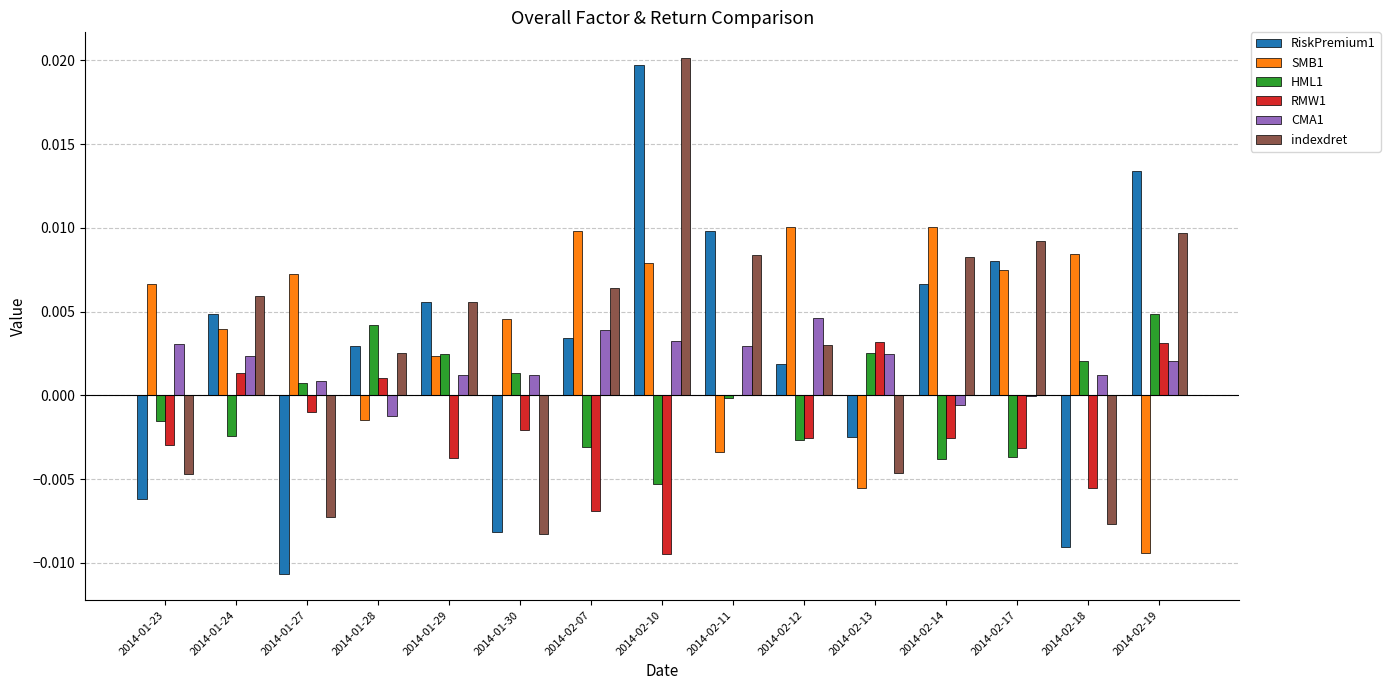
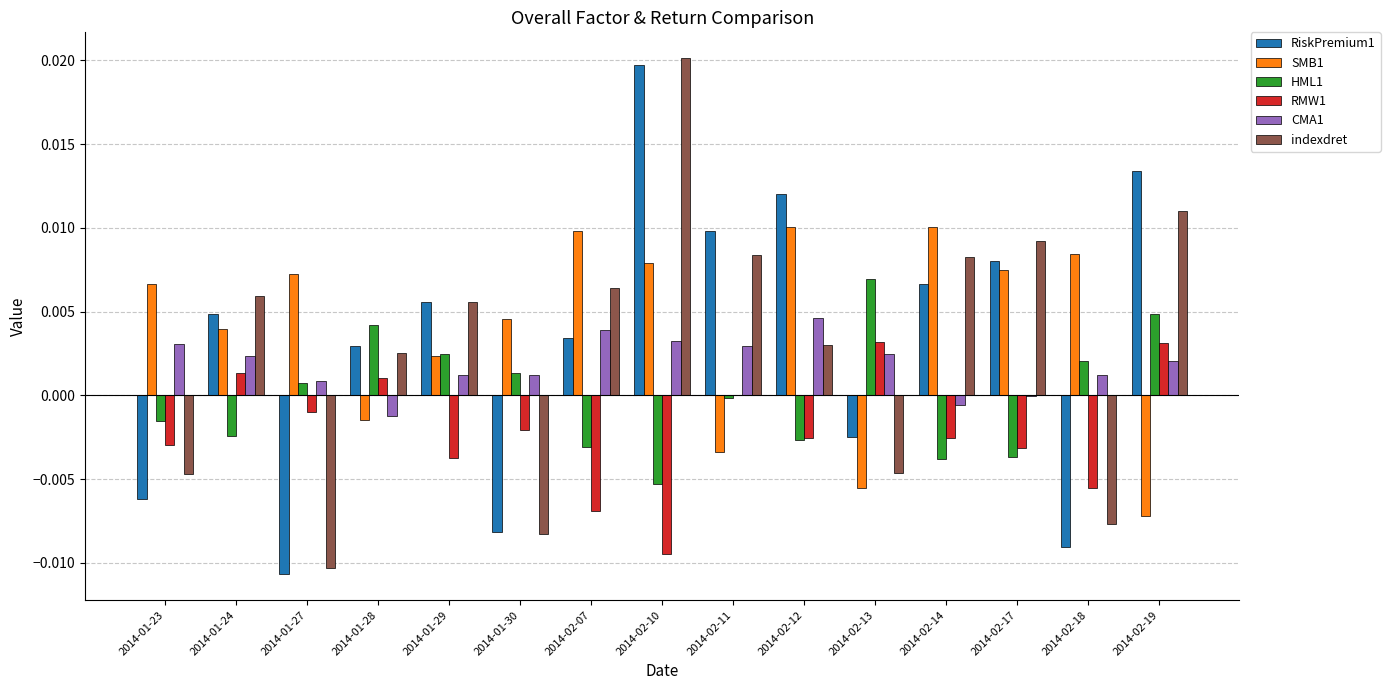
  {
    "RiskPremium1": {
      "2014-01-23": -0.0062,
      "2014-01-24": 0.0048,
      "2014-01-27": -0.0107,
      "2014-01-28": 0.0030,
      "2014-01-29": 0.0056,
      "2014-01-30": -0.0082,
      "2014-02-07": 0.0034,
      "2014-02-10": 0.0197,
      "2014-02-11": 0.0098,
-     "2014-02-12": 0.0019,
+     "2014-02-12": 0.0120,
      "2014-02-13": -0.0025,
      "2014-02-14": 0.0066,
      "2014-02-17": 0.0080,
      "2014-02-18": -0.0091,
      "2014-02-19": 0.0134
    },
    "SMB1": {
      "2014-01-23": 0.0067,
      "2014-01-24": 0.0040,
      "2014-01-27": 0.0073,
      "2014-01-28": -0.0015,
      "2014-01-29": 0.0024,
      "2014-01-30": 0.0046,
      "2014-02-07": 0.0098,
      "2014-02-10": 0.0079,
      "2014-02-11": -0.0034,
      "2014-02-12": 0.0100,
      "2014-02-13": -0.0055,
      "2014-02-14": 0.0101,
      "2014-02-17": 0.0075,
      "2014-02-18": 0.0084,
-     "2014-02-19": -0.0094
+     "2014-02-19": -0.0072
    },
    "HML1": {
      "2014-01-23": -0.0015,
      "2014-01-24": -0.0024,
      "2014-01-27": 0.0008,
      "2014-01-28": 0.0042,
      "2014-01-29": 0.0025,
      "2014-01-30": 0.0014,
      "2014-02-07": -0.0031,
      "2014-02-10": -0.0053,
      "2014-02-12": -0.0026,
-     "2014-02-13": 0.0025,
+     "2014-02-13": 0.0070,
      "2014-02-14": -0.0038,
      "2014-02-17": -0.0037,
      "2014-02-18": 0.0020,
      "2014-02-19": 0.0049
    },
    "RMW1": {
      "2014-01-23": -0.0029,
      "2014-01-24": 0.0014,
      "2014-01-27": -0.0010,
      "2014-01-28": 0.0011,
      "2014-01-29": -0.0037,
      "2014-01-30": -0.0020,
      "2014-02-07": -0.0069,
      "2014-02-10": -0.0094,
      "2014-02-12": -0.0026,
      "2014-02-13": 0.0032,
      "2014-02-14": -0.0026,
      "2014-02-17": -0.0031,
      "2014-02-18": -0.0055,
      "2014-02-19": 0.0031
    },
    "CMA1": {
      "2014-01-23": 0.0031,
      "2014-01-24": 0.0024,
      "2014-01-27": 0.0009,
      "2014-01-28": -0.0012,
      "2014-01-29": 0.0012,
      "2014-01-30": 0.0012,
      "2014-02-07": 0.0039,
      "2014-02-10": 0.0032,
      "2014-02-11": 0.0030,
      "2014-02-12": 0.0046,
      "2014-02-13": 0.0025,
      "2014-02-14": -0.0006,
      "2014-02-18": 0.0012,
      "2014-02-19": 0.0021
    },
    "indexdret": {
      "2014-01-23": -0.0047,
      "2014-01-24": 0.0060,
-     "2014-01-27": -0.0072,
+     "2014-01-27": -0.0103,
      "2014-01-28": 0.0026,
      "2014-01-29": 0.0056,
      "2014-01-30": -0.0082,
      "2014-02-07": 0.0064,
      "2014-02-10": 0.0201,
      "2014-02-11": 0.0084,
      "2014-02-12": 0.0030,
      "2014-02-13": -0.0047,
      "2014-02-14": 0.0083,
      "2014-02-17": 0.0092,
      "2014-02-18": -0.0077,
-     "2014-02-19": 0.0097
+     "2014-02-19": 0.0110
    }
  }
